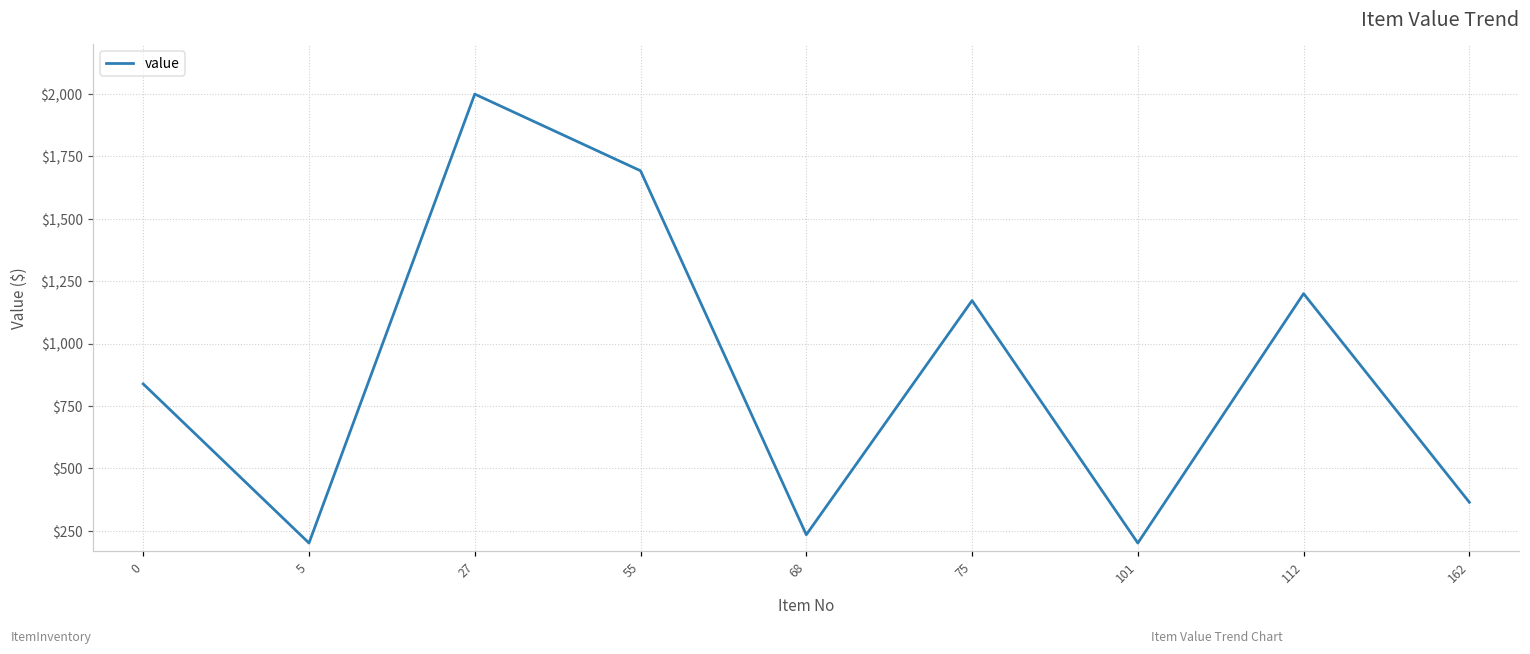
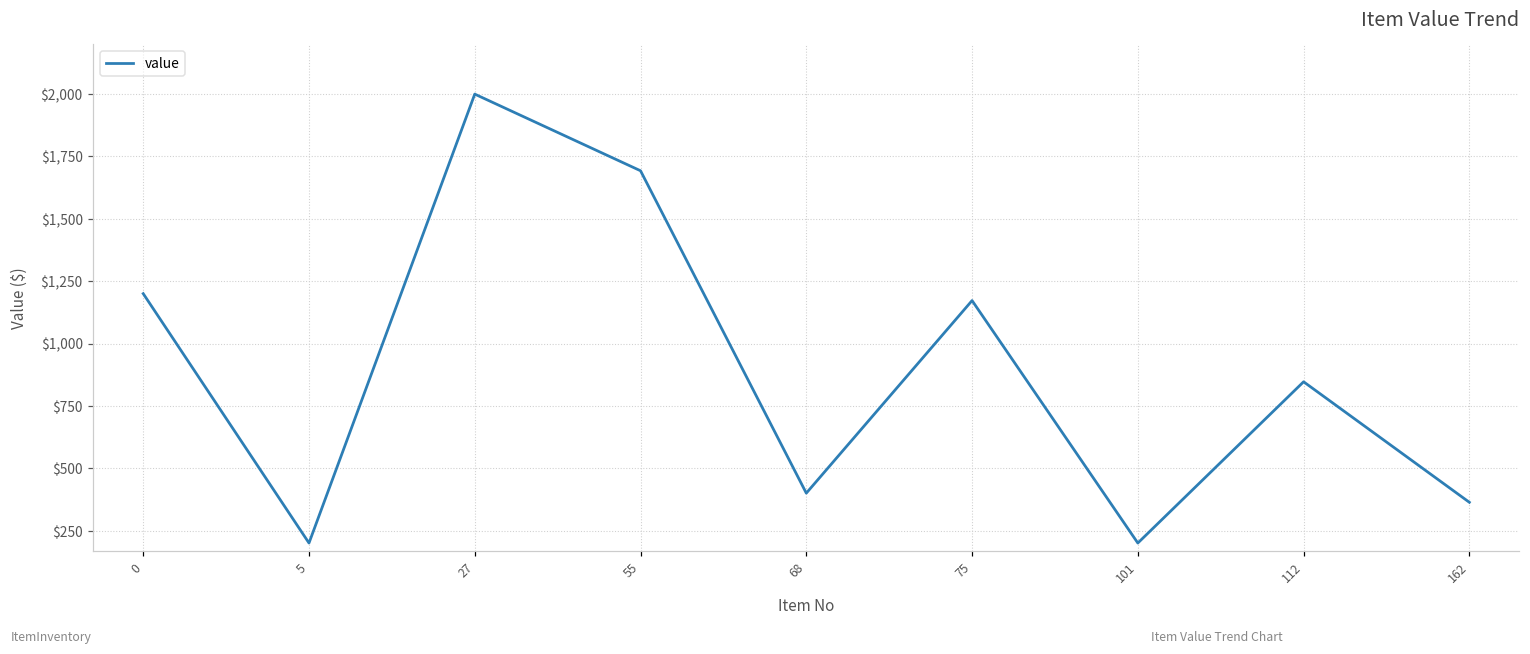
  {
-   "0": "$840",
+   "0": "$1,200",
    "5": "$200",
    "27": "$2,000",
    "55": "$1,690",
-   "68": "$230",
+   "68": "$400",
    "75": "$1,170",
    "101": "$200",
-   "112": "$1,200",
+   "112": "$850",
    "162": "$360"
  }
